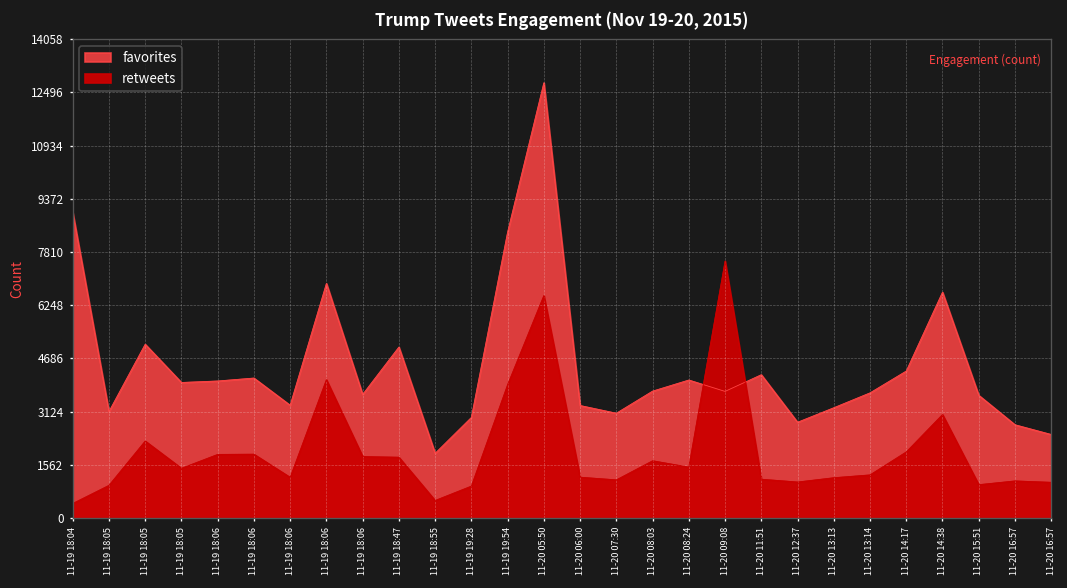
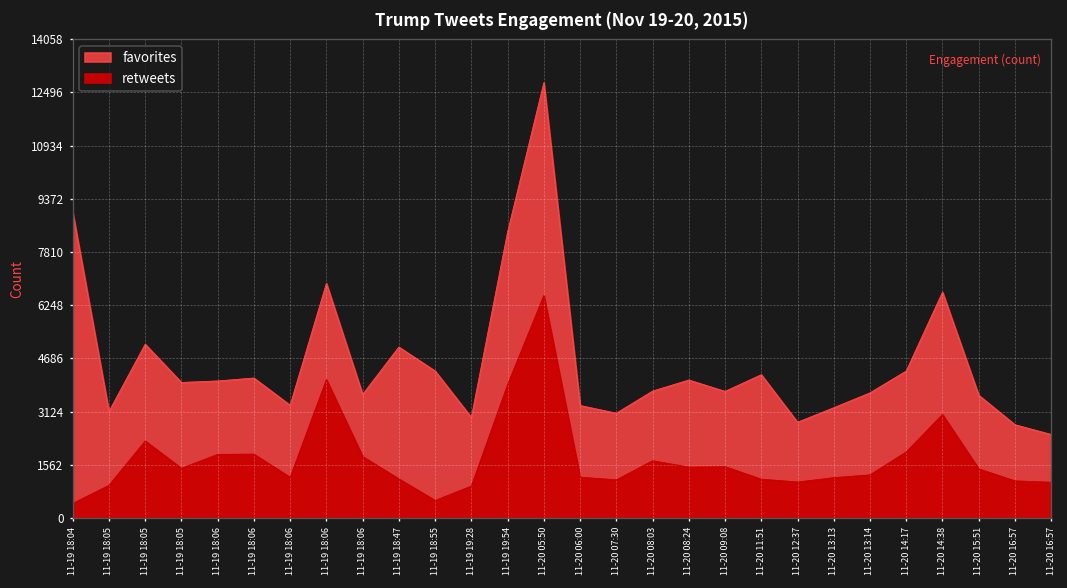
  {
    "favorites": {
      "11-19 18:04": 9000,
      "11-19 18:47": 5000,
-     "11-19 18:55": 1900,
+     "11-19 18:55": 4300,
      "11-19 19:28": 3000,
      "11-19 19:54": 8400,
      "11-20 05:50": 12800,
      "11-20 06:00": 3300,
      "11-20 07:30": 3100,
      "11-20 08:03": 3700,
      "11-20 08:24": 4100,
      "11-20 09:08": 3700,
      "11-20 11:51": 4200,
      "11-20 12:37": 2800,
      "11-20 13:13": 3200,
      "11-20 13:14": 3700,
      "11-20 14:17": 4300,
      "11-20 14:38": 6600,
      "11-20 15:51": 3600
    },
    "retweets": {
      "11-19 18:04": 400,
-     "11-19 18:47": 1800,
+     "11-19 18:47": 1100,
      "11-19 18:55": 500,
      "11-19 19:28": 900,
      "11-19 19:54": 3900,
      "11-20 05:50": 6500,
      "11-20 06:00": 1200,
      "11-20 07:30": 1100,
      "11-20 08:03": 1700,
      "11-20 08:24": 1500,
-     "11-20 09:08": 7500,
+     "11-20 09:08": 1500,
      "11-20 11:51": 1100,
      "11-20 12:37": 1100,
      "11-20 13:13": 1200,
      "11-20 13:14": 1300,
      "11-20 14:17": 1900,
      "11-20 14:38": 3000,
-     "11-20 15:51": 1000
+     "11-20 15:51": 1400
    }
  }
